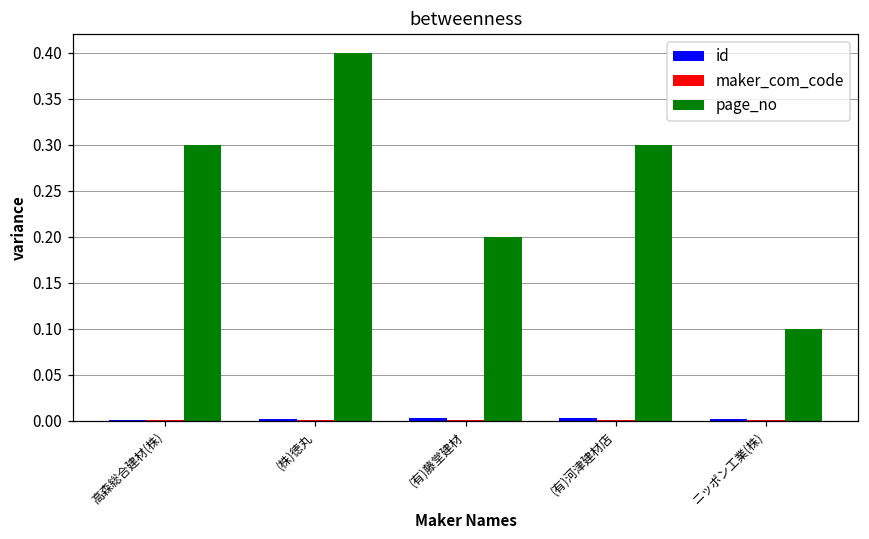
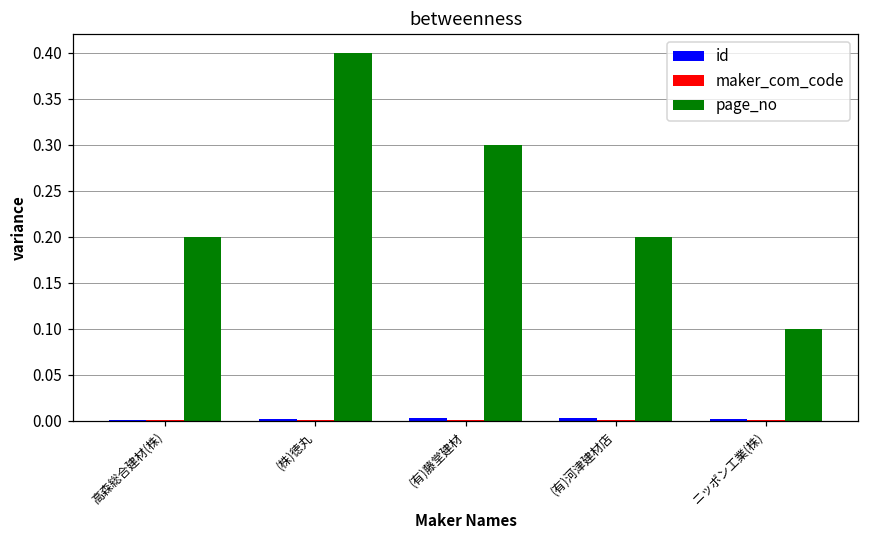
  {
    "page_no": {
-     "高森総合建材(株)": 0.30,
+     "高森総合建材(株)": 0.20,
      "(株)徳丸": 0.40,
-     "(有)藤堂建材": 0.20,
-     "(有)河津建材店": 0.30,
+     "(有)藤堂建材": 0.30,
+     "(有)河津建材店": 0.20,
      "ニッポン工業(株)": 0.10
    }
  }
